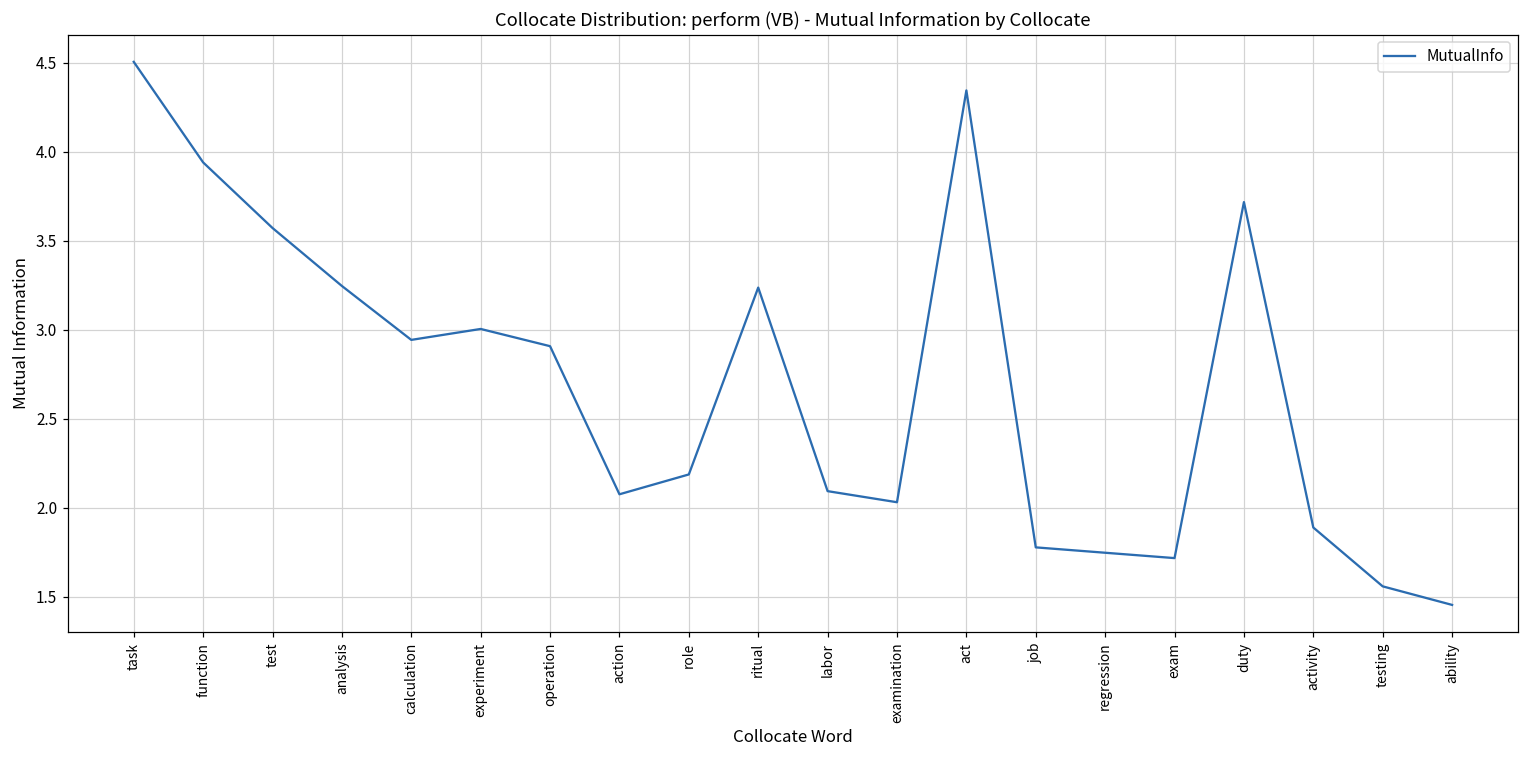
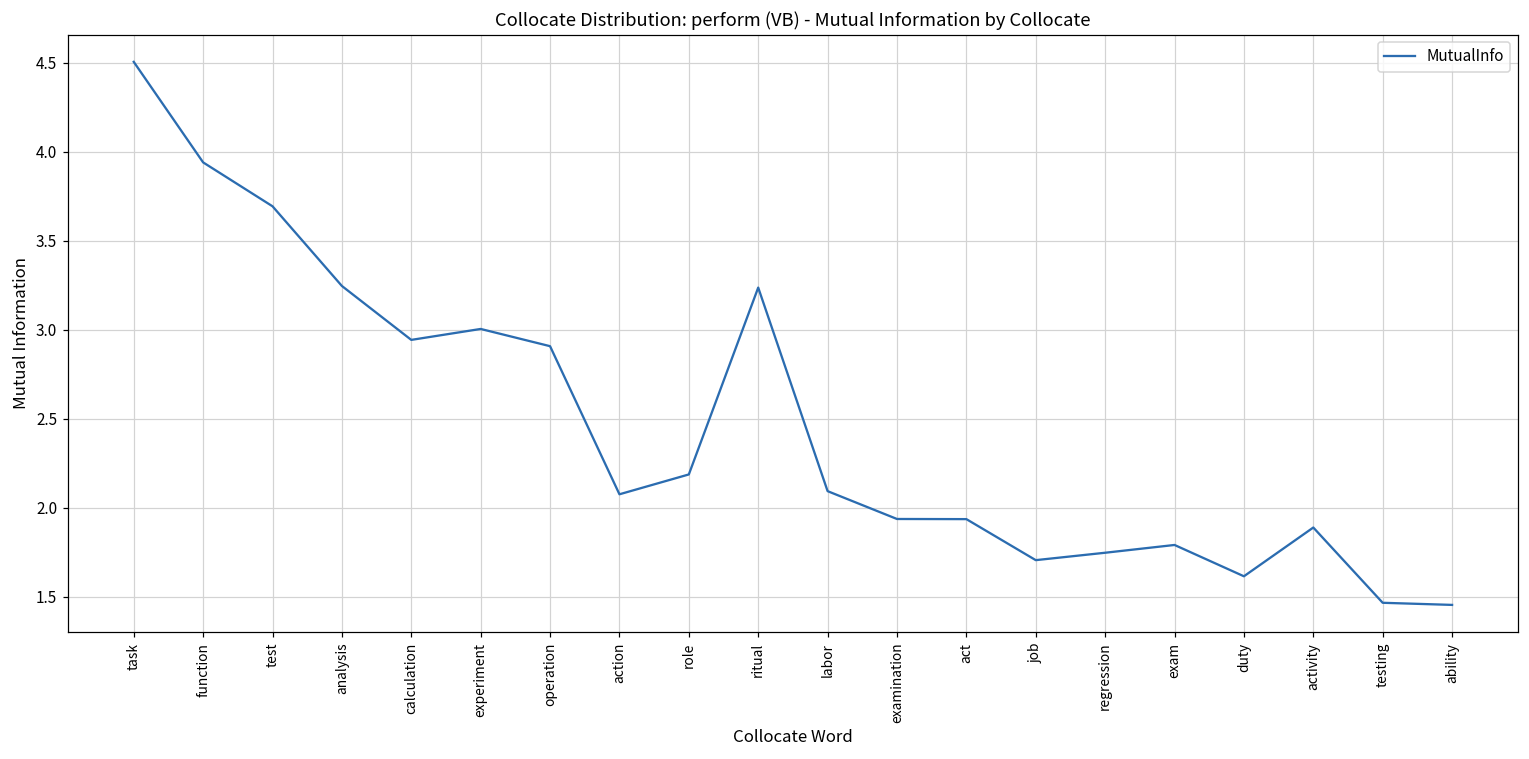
  {
    "task": 4.51,
    "function": 3.94,
-   "test": 3.57,
+   "test": 3.69,
    "analysis": 3.25,
    "calculation": 2.94,
    "experiment": 3.01,
    "operation": 2.91,
    "action": 2.08,
    "role": 2.19,
    "ritual": 3.24,
    "labor": 2.09,
-   "examination": 2.03,
-   "act": 4.35,
-   "job": 1.78,
+   "examination": 1.94,
+   "act": 1.94,
+   "job": 1.71,
    "regression": 1.75,
-   "exam": 1.72,
-   "duty": 3.72,
+   "exam": 1.79,
+   "duty": 1.62,
    "activity": 1.89,
-   "testing": 1.56,
+   "testing": 1.47,
    "ability": 1.46
  }
